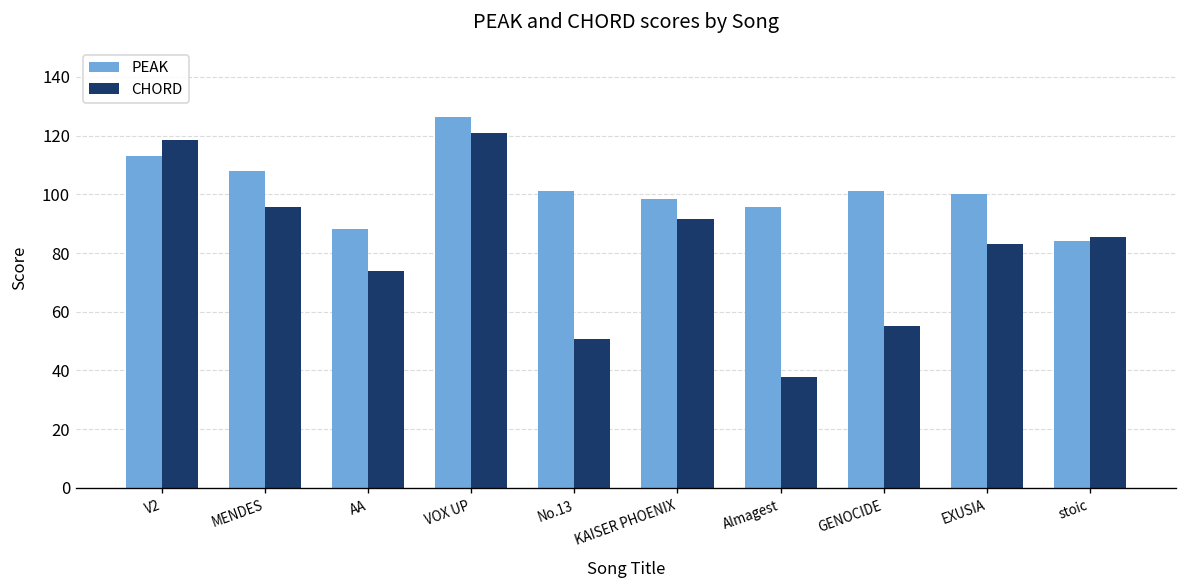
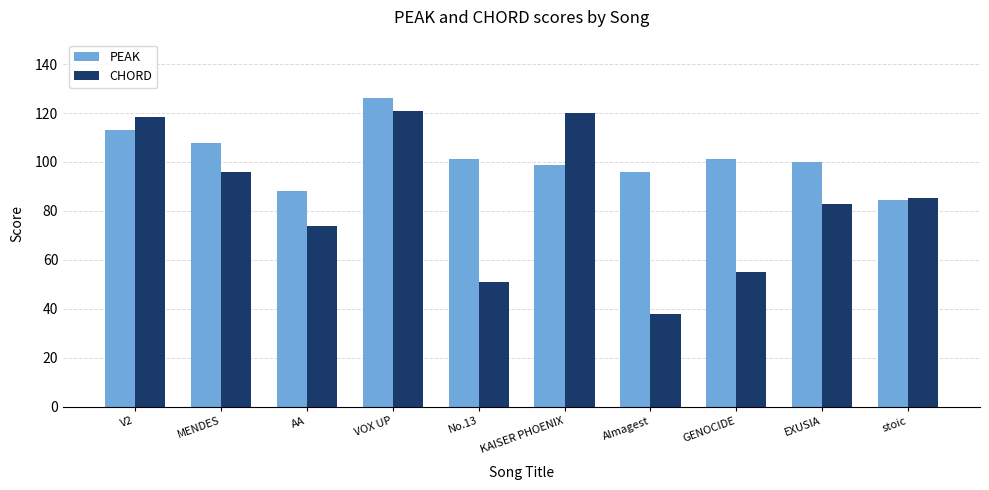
  {
    "PEAK": {
      "V2": 113,
      "MENDES": 108,
      "AA": 88,
      "VOX UP": 126,
      "No.13": 101,
      "KAISER PHOENIX": 99,
      "Almagest": 96,
      "GENOCIDE": 101,
      "EXUSIA": 100,
      "stoic": 84
    },
    "CHORD": {
      "V2": 119,
      "MENDES": 96,
      "AA": 74,
      "VOX UP": 121,
      "No.13": 51,
-     "KAISER PHOENIX": 92,
+     "KAISER PHOENIX": 120,
      "Almagest": 38,
      "GENOCIDE": 55,
      "EXUSIA": 83,
      "stoic": 85
    }
  }
